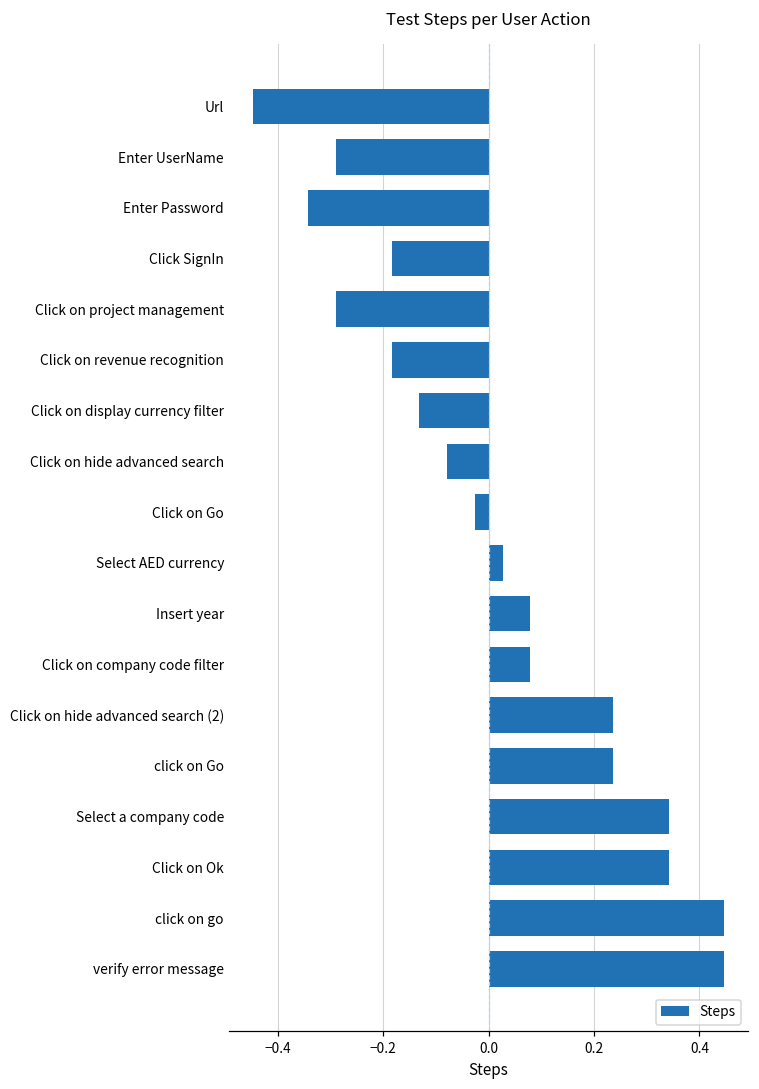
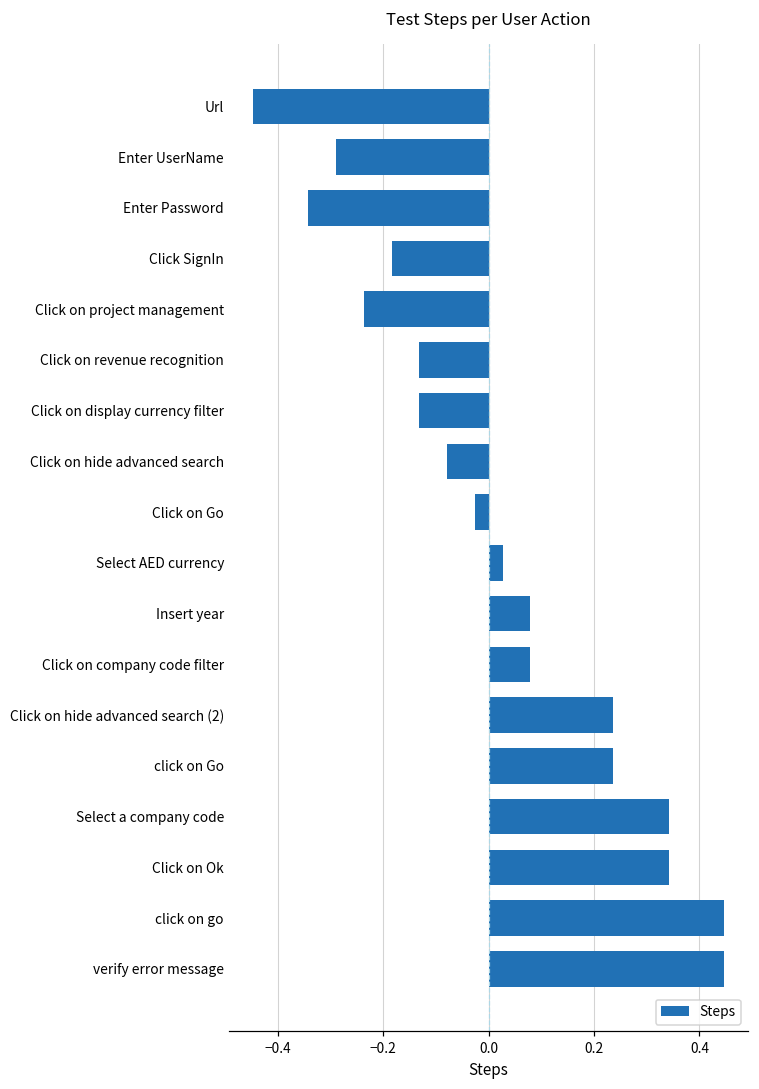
  {
    "Url": -0.45,
    "Enter UserName": -0.29,
    "Enter Password": -0.34,
    "Click SignIn": -0.18,
-   "Click on project management": -0.29,
-   "Click on revenue recognition": -0.18,
+   "Click on project management": -0.24,
+   "Click on revenue recognition": -0.13,
    "Click on display currency filter": -0.13,
    "Click on hide advanced search": -0.08,
    "Click on Go": -0.03,
    "Select AED currency": 0.03,
    "Insert year": 0.08,
    "Click on company code filter": 0.08,
    "Click on hide advanced search (2)": 0.24,
    "click on Go": 0.24,
    "Select a company code": 0.34,
    "Click on Ok": 0.34,
    "click on go": 0.45,
    "verify error message": 0.45
  }
